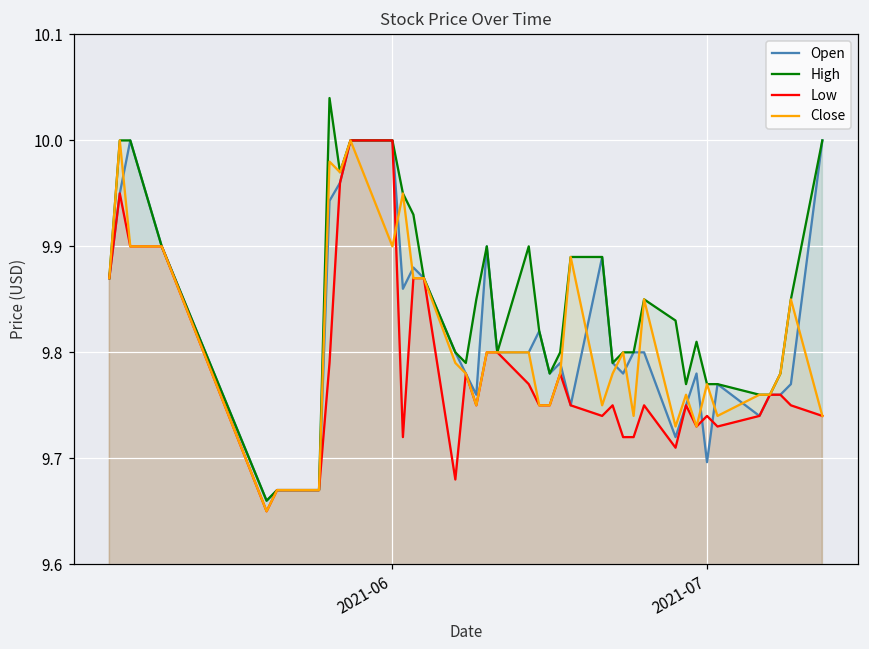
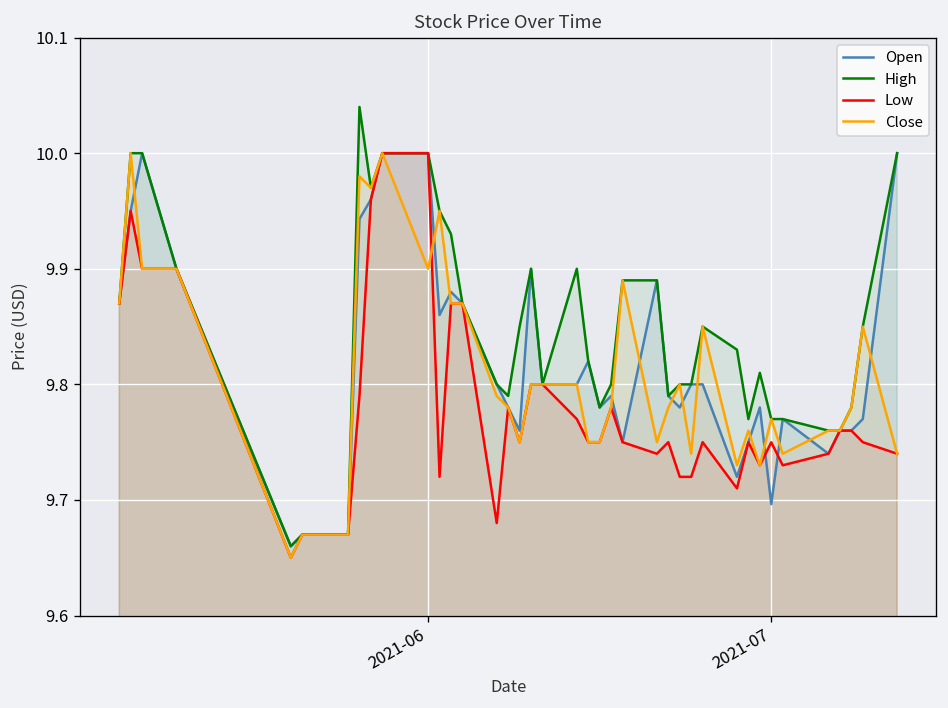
  {
    "Open": {
      "2021-07": 9.70
    },
    "Low": {
-     "2021-07": 9.74
+     "2021-07": 9.75
    },
    "Close": {
      "2021-06": 9.90
    }
  }
